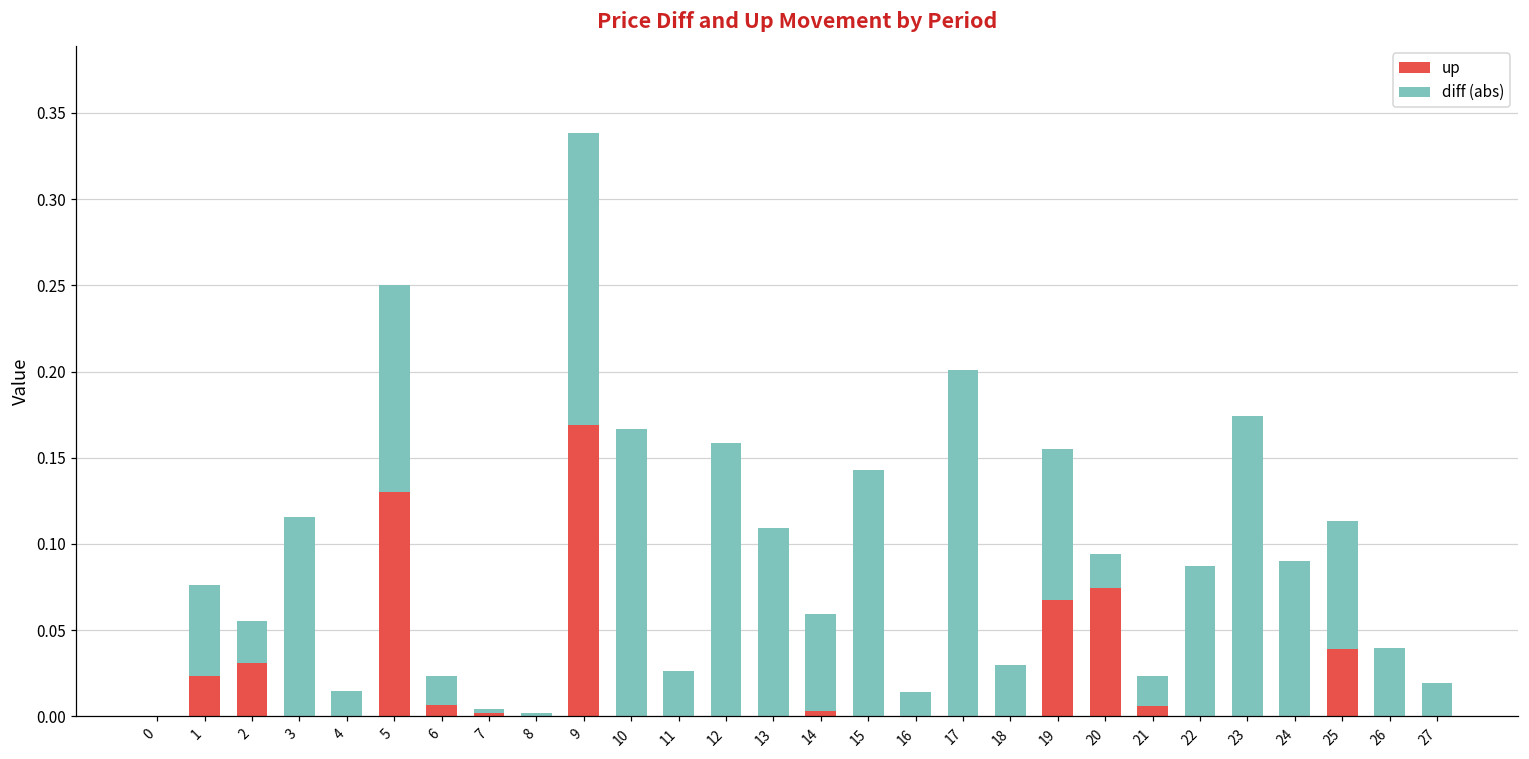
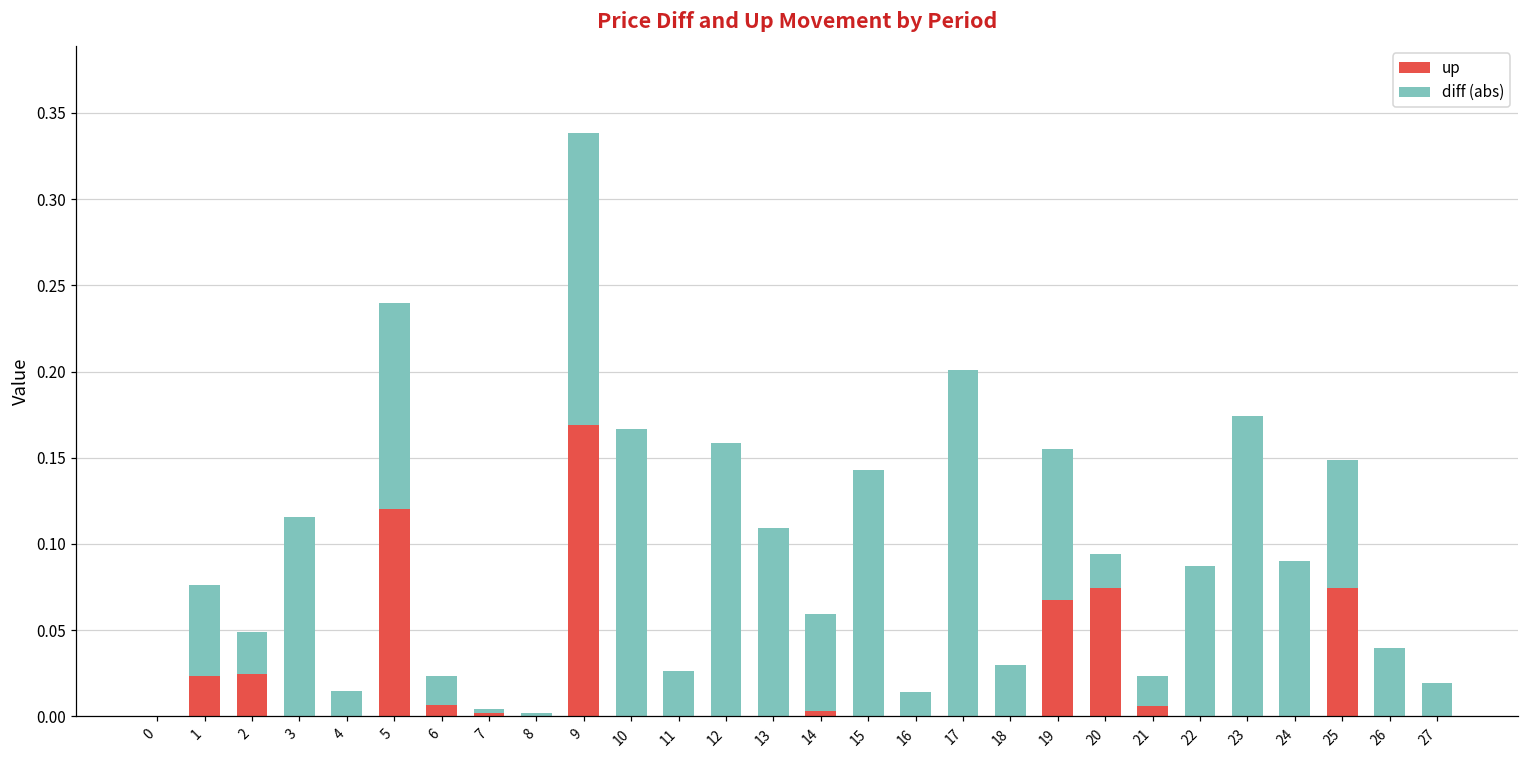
  {
    "up": {
      "0": 0.000,
      "1": 0.023,
-     "2": 0.031,
+     "2": 0.025,
      "3": 0.000,
      "4": 0.000,
-     "5": 0.13,
+     "5": 0.12,
      "6": 0.007,
      "7": 0.002,
      "8": 0.000,
      "9": 0.169,
      "10": 0.000,
      "11": 0.000,
      "12": 0.000,
      "13": 0.000,
      "14": 0.003,
      "15": 0.000,
      "16": 0.000,
      "17": 0.000,
      "18": 0.000,
      "19": 0.068,
      "20": 0.075,
      "21": 0.006,
      "22": 0.000,
      "23": 0.000,
      "24": 0.000,
-     "25": 0.039,
+     "25": 0.074,
      "26": 0.000,
      "27": 0.000
    },
    "diff (abs)": {
      "0": 0.000,
      "1": 0.053,
      "2": 0.025,
      "3": 0.116,
      "4": 0.015,
      "5": 0.120,
      "6": 0.017,
      "7": 0.002,
      "8": 0.002,
      "9": 0.169,
      "10": 0.167,
      "11": 0.026,
      "12": 0.158,
      "13": 0.109,
      "14": 0.056,
      "15": 0.143,
      "16": 0.014,
      "17": 0.201,
      "18": 0.030,
      "19": 0.087,
      "20": 0.019,
      "21": 0.017,
      "22": 0.087,
      "23": 0.174,
      "24": 0.090,
      "25": 0.074,
      "26": 0.040,
      "27": 0.019
    }
  }
